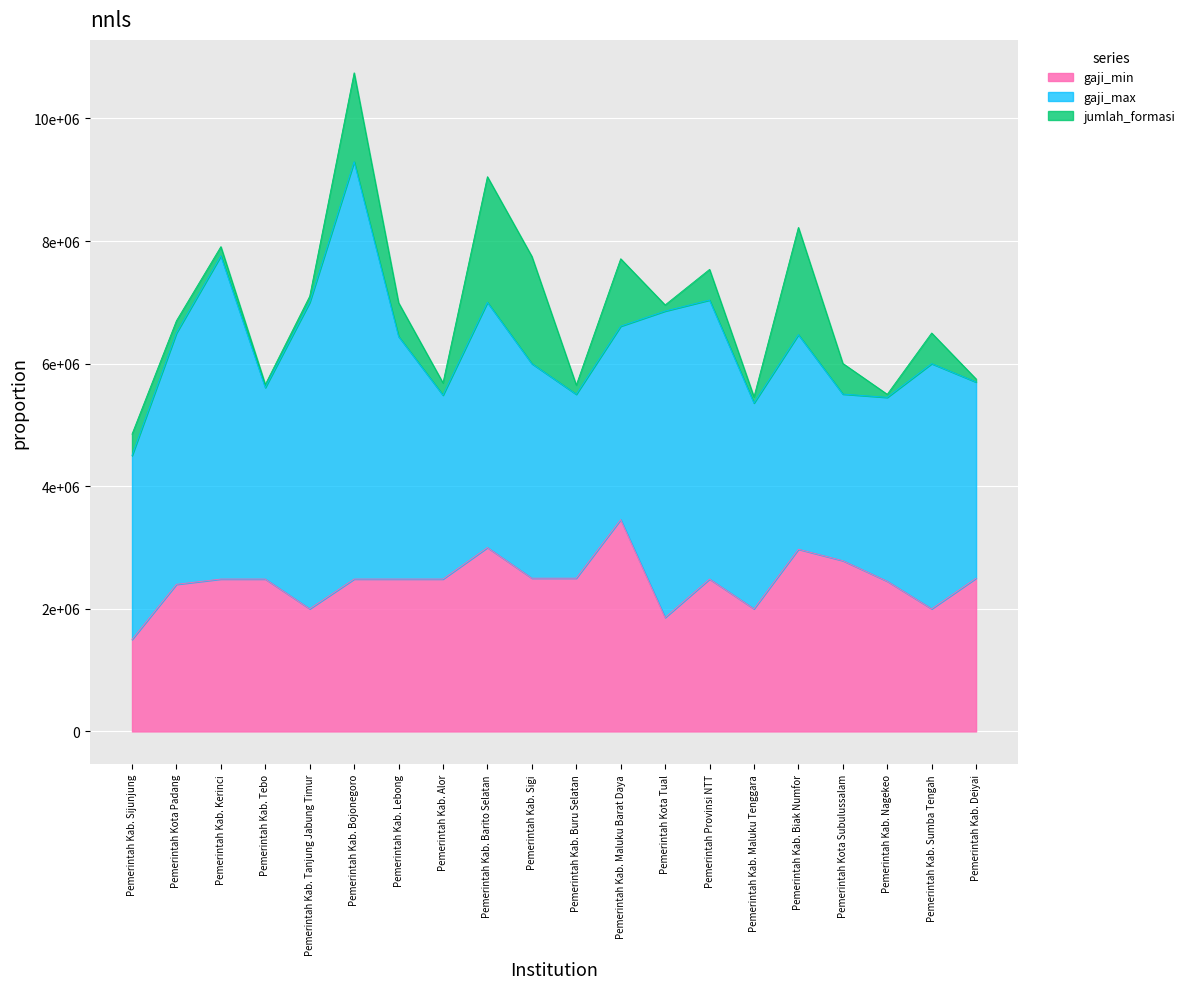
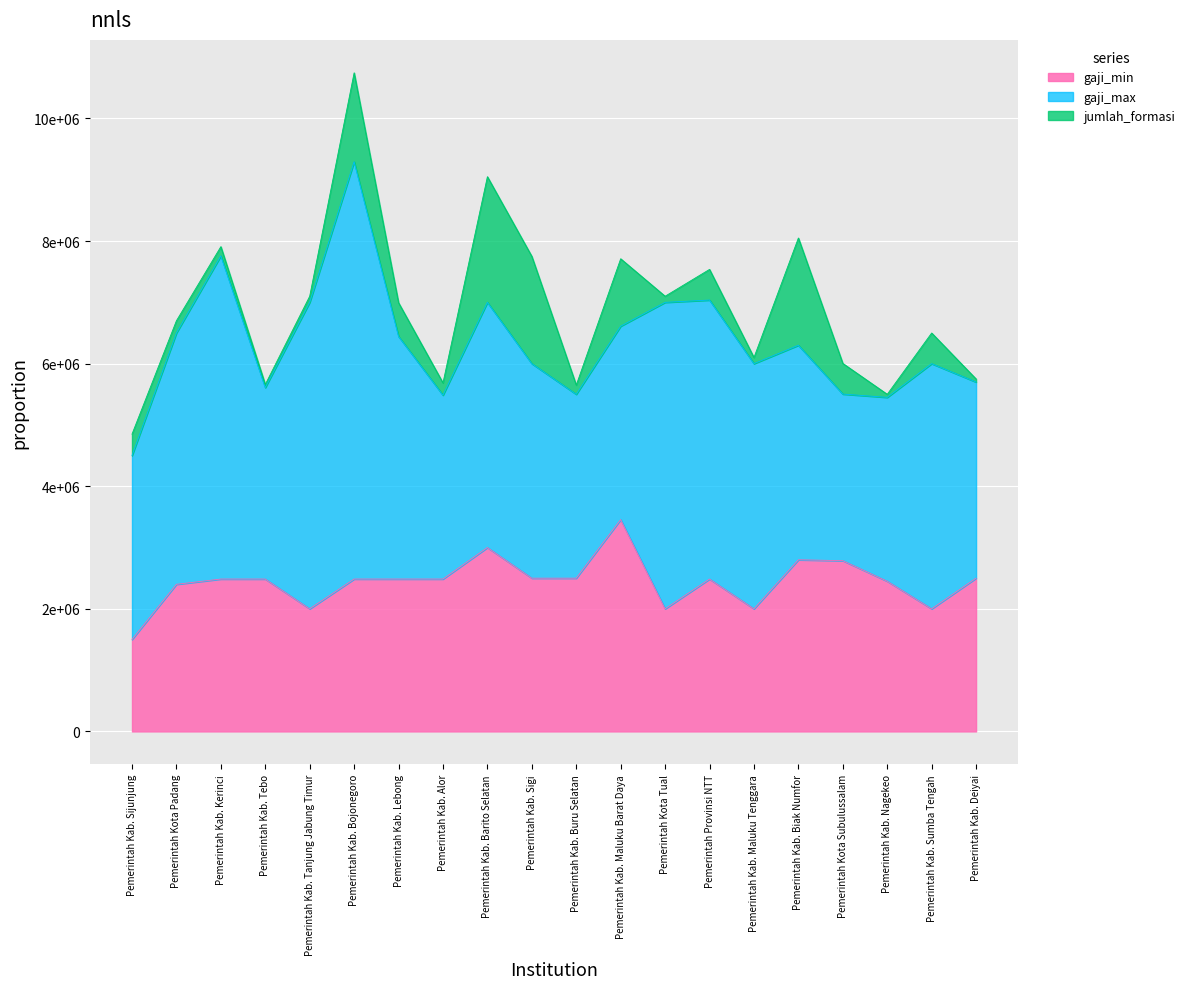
  {
    "gaji_min": {
      "Pemerintah Kab. Sijunjung": 1500000,
      "Pemerintah Kota Padang": 2400000,
      "Pemerintah Kab. Kerinci": 2500000,
      "Pemerintah Kab. Tebo": 2500000,
      "Pemerintah Kab. Tanjung Jabung Timur": 2000000,
      "Pemerintah Kab. Bojonegoro": 2500000,
      "Pemerintah Kab. Lebong": 2500000,
      "Pemerintah Kab. Alor": 2500000,
      "Pemerintah Kab. Barito Selatan": 3000000,
      "Pemerintah Kab. Sigi": 2500000,
      "Pemerintah Kab. Buru Selatan": 2500000,
      "Pemerintah Kab. Maluku Barat Daya": 3500000,
-     "Pemerintah Kota Tual": 1900000,
+     "Pemerintah Kota Tual": 2000000,
      "Pemerintah Provinsi NTT": 2500000,
      "Pemerintah Kab. Maluku Tenggara": 2000000,
-     "Pemerintah Kab. Biak Numfor": 3000000,
+     "Pemerintah Kab. Biak Numfor": 2800000,
      "Pemerintah Kota Subulussalam": 2800000,
      "Pemerintah Kab. Nagekeo": 2500000,
      "Pemerintah Kab. Sumba Tengah": 2000000,
      "Pemerintah Kab. Deiyai": 2500000
    },
    "gaji_max": {
      "Pemerintah Kab. Sijunjung": 3000000,
      "Pemerintah Kota Padang": 4100000,
      "Pemerintah Kab. Kerinci": 5300000,
      "Pemerintah Kab. Tebo": 3100000,
      "Pemerintah Kab. Tanjung Jabung Timur": 5000000,
      "Pemerintah Kab. Bojonegoro": 6800000,
      "Pemerintah Kab. Lebong": 4000000,
      "Pemerintah Kab. Alor": 3000000,
      "Pemerintah Kab. Barito Selatan": 4000000,
      "Pemerintah Kab. Sigi": 3500000,
      "Pemerintah Kab. Buru Selatan": 3000000,
      "Pemerintah Kab. Maluku Barat Daya": 3200000,
      "Pemerintah Kota Tual": 5000000,
      "Pemerintah Provinsi NTT": 4600000,
-     "Pemerintah Kab. Maluku Tenggara": 3400000,
+     "Pemerintah Kab. Maluku Tenggara": 4000000,
      "Pemerintah Kab. Biak Numfor": 3500000,
      "Pemerintah Kota Subulussalam": 2700000,
      "Pemerintah Kab. Nagekeo": 3000000,
      "Pemerintah Kab. Sumba Tengah": 4000000,
      "Pemerintah Kab. Deiyai": 3200000
    },
    "jumlah_formasi": {
      "Pemerintah Kab. Sijunjung": 400000,
      "Pemerintah Kota Padang": 200000,
      "Pemerintah Kab. Kerinci": 200000,
      "Pemerintah Kab. Tebo": 100000,
      "Pemerintah Kab. Tanjung Jabung Timur": 100000,
      "Pemerintah Kab. Bojonegoro": 1500000,
      "Pemerintah Kab. Lebong": 600000,
      "Pemerintah Kab. Alor": 200000,
      "Pemerintah Kab. Barito Selatan": 2100000,
      "Pemerintah Kab. Sigi": 1800000,
      "Pemerintah Kab. Buru Selatan": 200000,
      "Pemerintah Kab. Maluku Barat Daya": 1100000,
      "Pemerintah Kota Tual": 100000,
      "Pemerintah Provinsi NTT": 500000,
      "Pemerintah Kab. Maluku Tenggara": 100000,
      "Pemerintah Kab. Biak Numfor": 1800000,
      "Pemerintah Kota Subulussalam": 500000,
      "Pemerintah Kab. Nagekeo": 100000,
      "Pemerintah Kab. Sumba Tengah": 500000,
      "Pemerintah Kab. Deiyai": 100000
    }
  }
